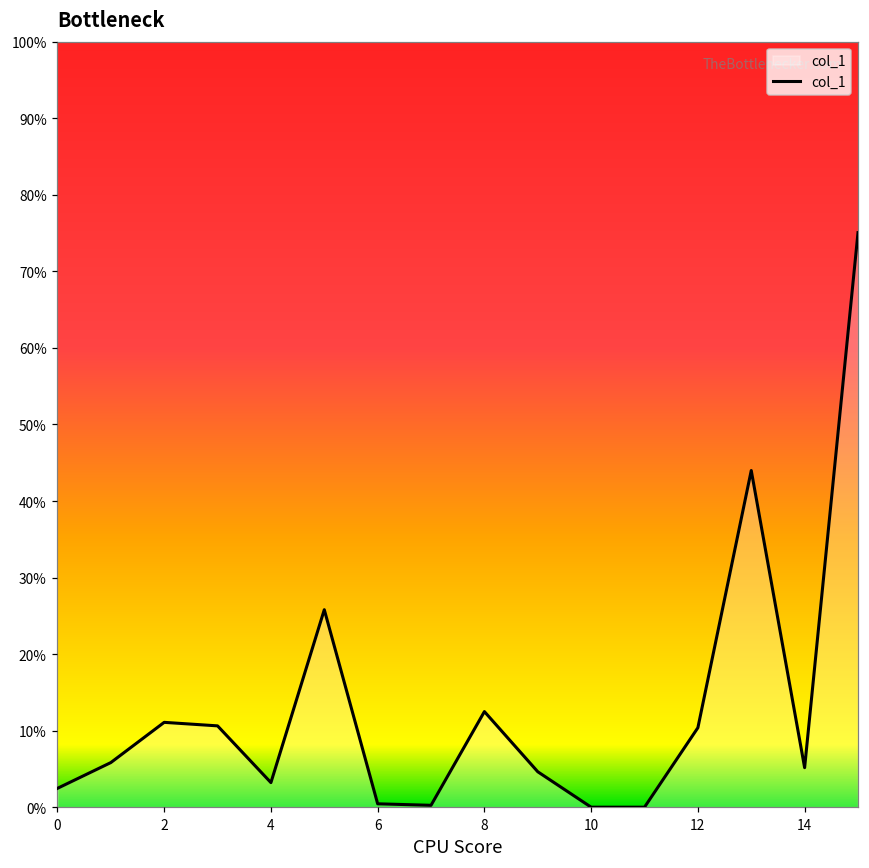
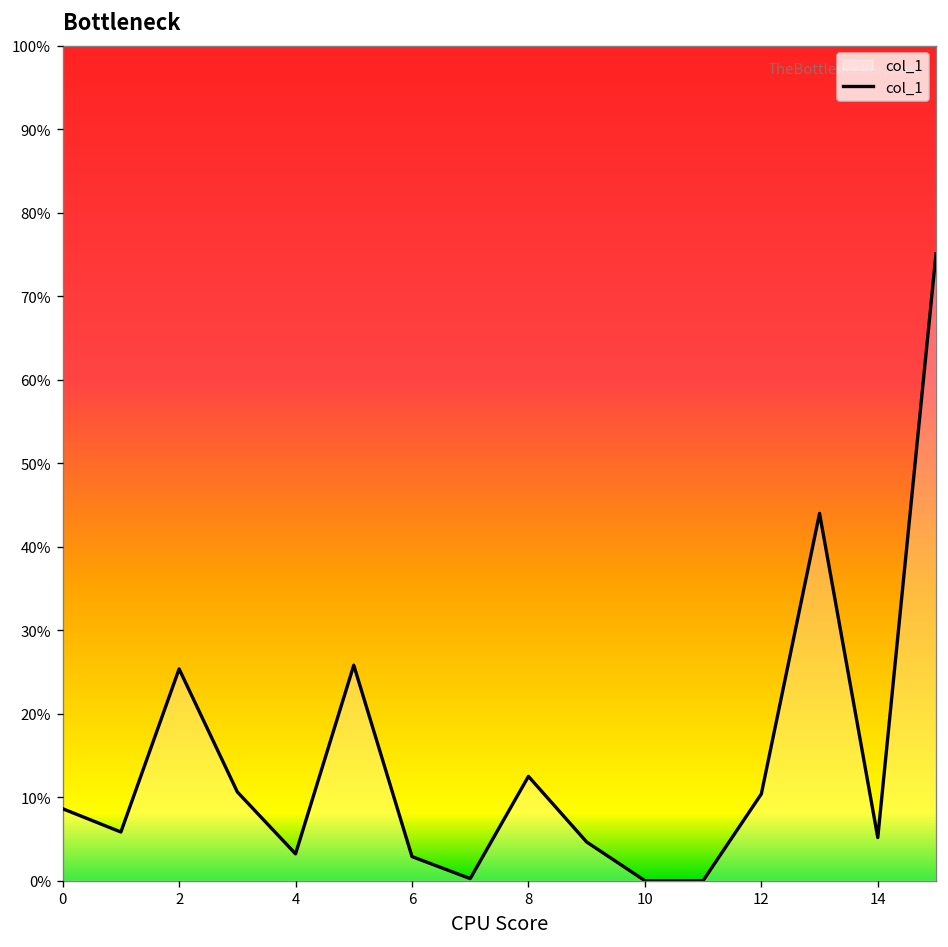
  {
-   "0": "2%",
-   "2": "11%",
+   "0": "9%",
+   "2": "25%",
    "4": "3%",
-   "6": "0%",
+   "6": "3%",
    "8": "12%",
    "10": "0%",
    "12": "10%",
    "14": "5%"
  }
